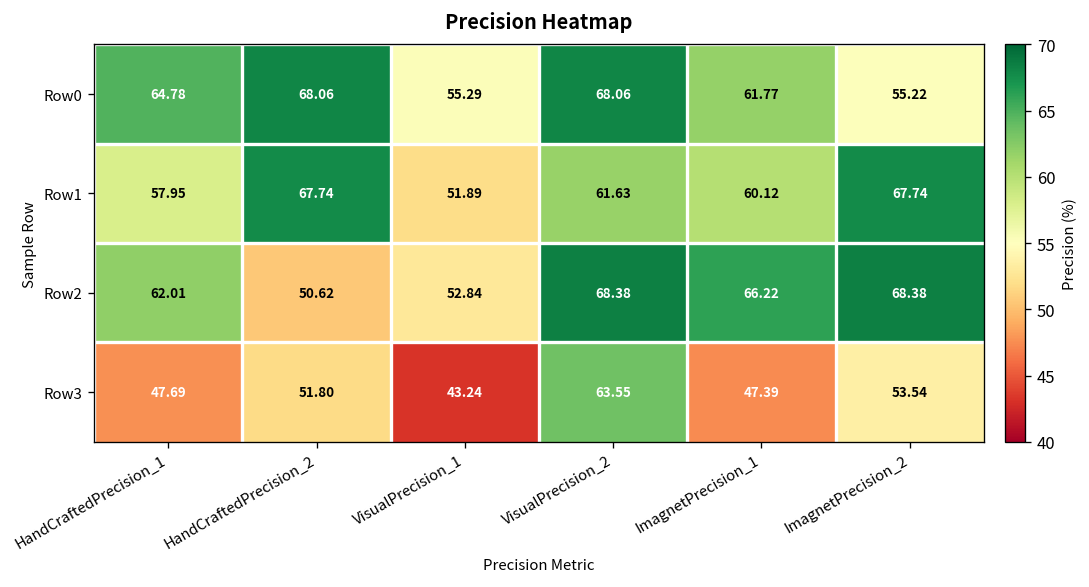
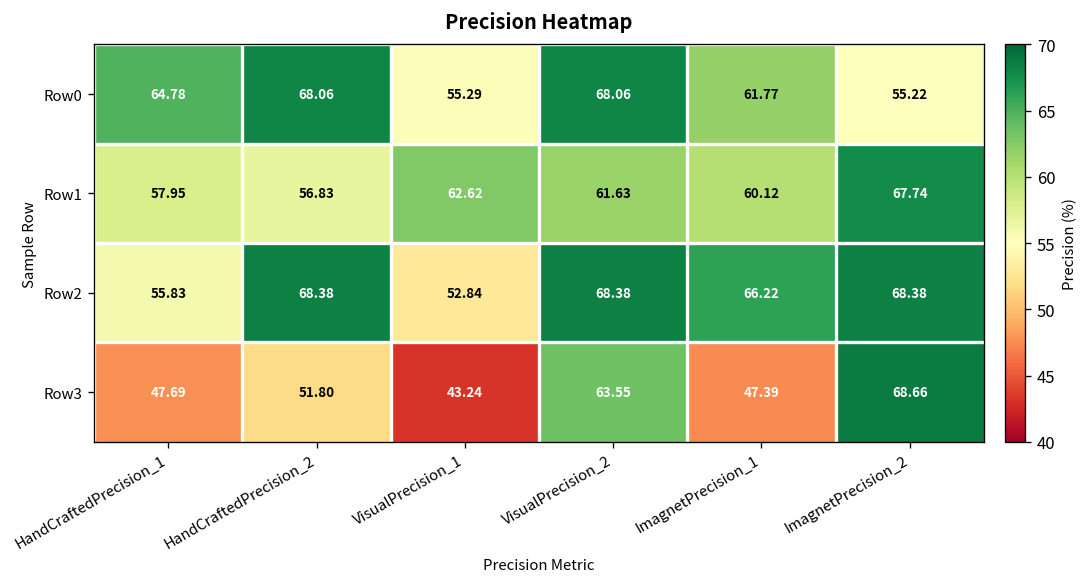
  {
    "Row0": {
      "HandCraftedPrecision_1": 64.78,
      "HandCraftedPrecision_2": 68.06,
      "VisualPrecision_1": 55.29,
      "VisualPrecision_2": 68.06,
      "ImagnetPrecision_1": 61.77,
      "ImagnetPrecision_2": 55.22
    },
    "Row1": {
      "HandCraftedPrecision_1": 57.95,
-     "HandCraftedPrecision_2": 67.74,
-     "VisualPrecision_1": 51.89,
+     "HandCraftedPrecision_2": 56.83,
+     "VisualPrecision_1": 62.62,
      "VisualPrecision_2": 61.63,
      "ImagnetPrecision_1": 60.12,
      "ImagnetPrecision_2": 67.74
    },
    "Row2": {
-     "HandCraftedPrecision_1": 62.01,
-     "HandCraftedPrecision_2": 50.62,
+     "HandCraftedPrecision_1": 55.83,
+     "HandCraftedPrecision_2": 68.38,
      "VisualPrecision_1": 52.84,
      "VisualPrecision_2": 68.38,
      "ImagnetPrecision_1": 66.22,
      "ImagnetPrecision_2": 68.38
    },
    "Row3": {
      "HandCraftedPrecision_1": 47.69,
      "HandCraftedPrecision_2": 51.80,
      "VisualPrecision_1": 43.24,
      "VisualPrecision_2": 63.55,
      "ImagnetPrecision_1": 47.39,
-     "ImagnetPrecision_2": 53.54
+     "ImagnetPrecision_2": 68.66
    }
  }
